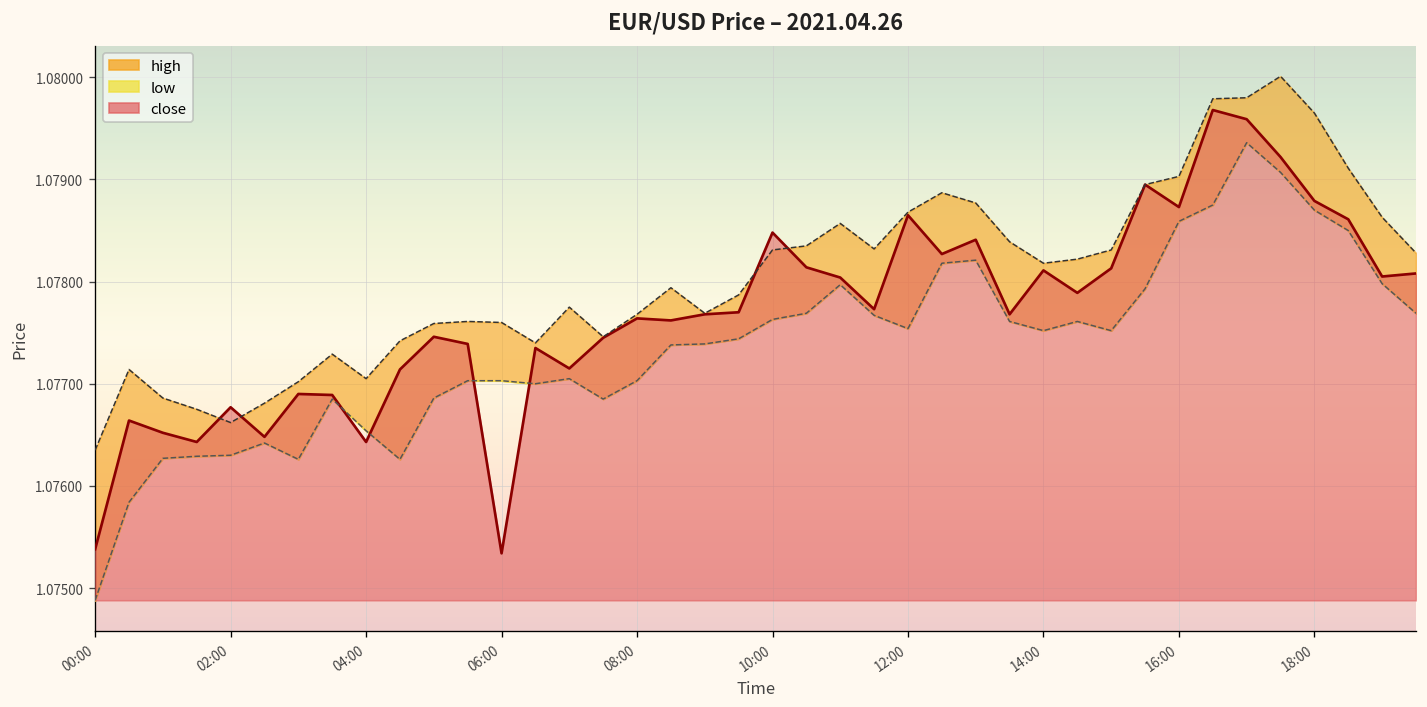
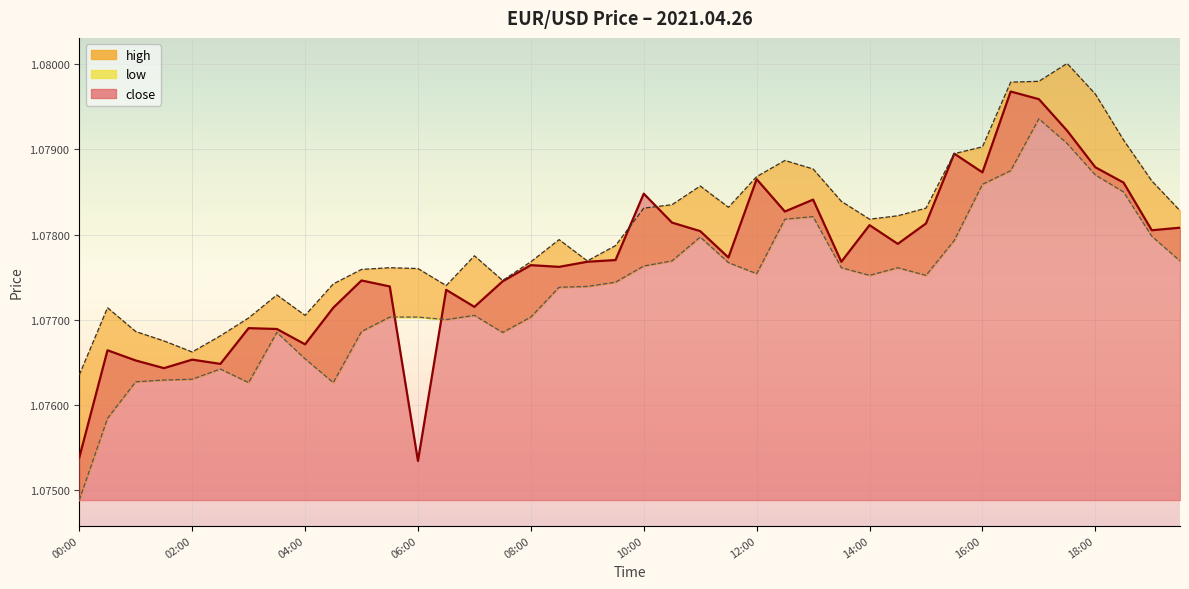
  {
    "close": {
      "00:00": 1.0754,
-     "02:00": 1.0768,
-     "04:00": 1.0764,
+     "02:00": 1.0765,
+     "04:00": 1.0767,
      "06:00": 1.0753,
      "08:00": 1.0776,
      "10:00": 1.0785,
      "12:00": 1.0787,
      "14:00": 1.0781,
      "16:00": 1.0787,
      "18:00": 1.0788
    }
  }
